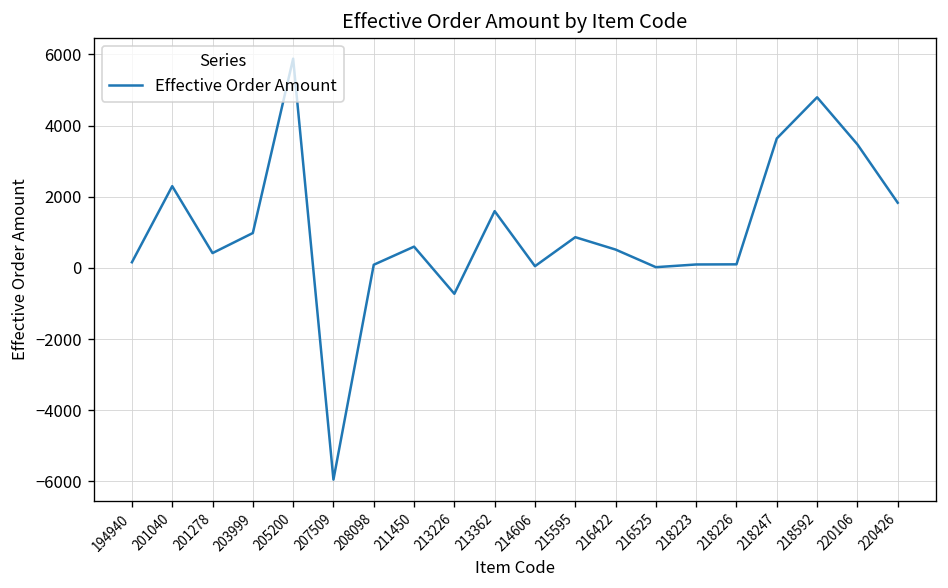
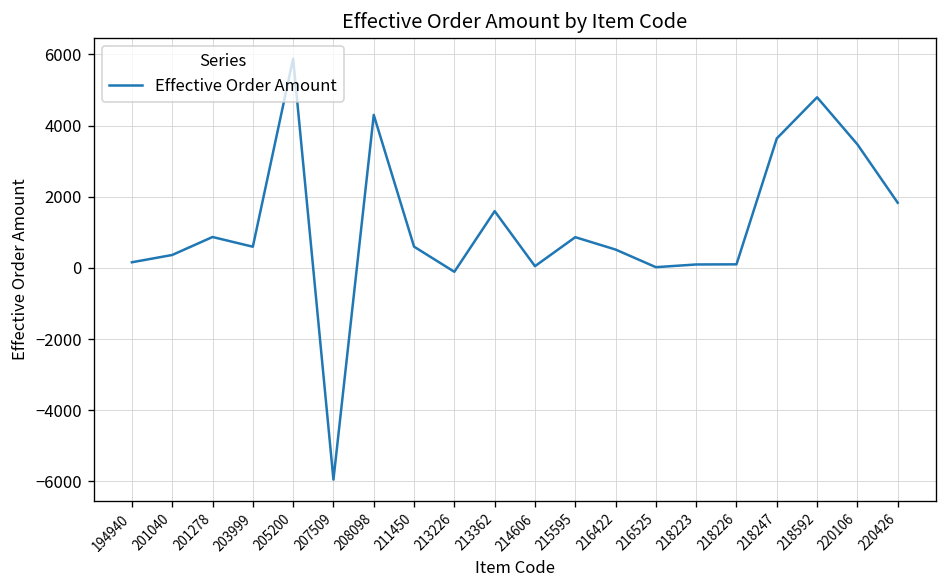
  {
    "194940": 200,
-   "201040": 2300,
-   "201278": 400,
-   "203999": 1000,
+   "201040": 400,
+   "201278": 900,
+   "203999": 600,
    "207509": -6000,
-   "208098": 100,
+   "208098": 4300,
    "211450": 600,
-   "213226": -700,
+   "213226": -100,
    "213362": 1600,
    "214606": 0,
    "215595": 900,
    "216422": 500,
    "216525": 0,
    "218223": 100,
    "218226": 100,
    "218247": 3600,
    "218592": 4800,
    "220106": 3500,
    "220426": 1800
  }
